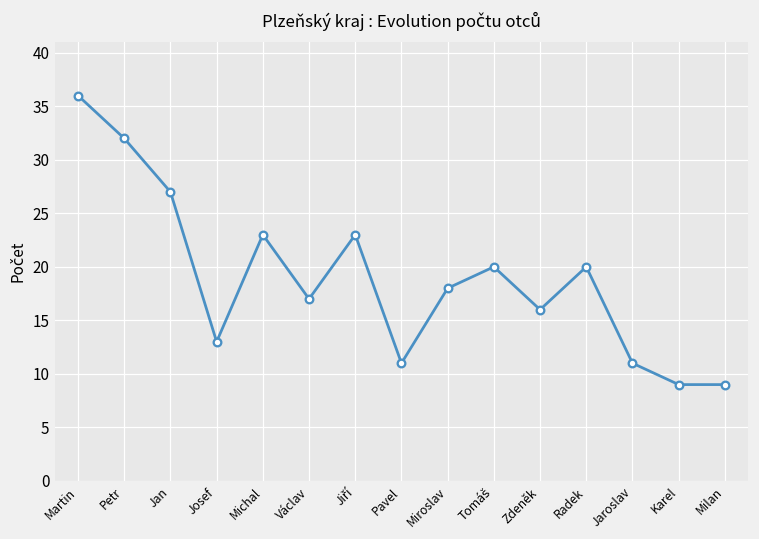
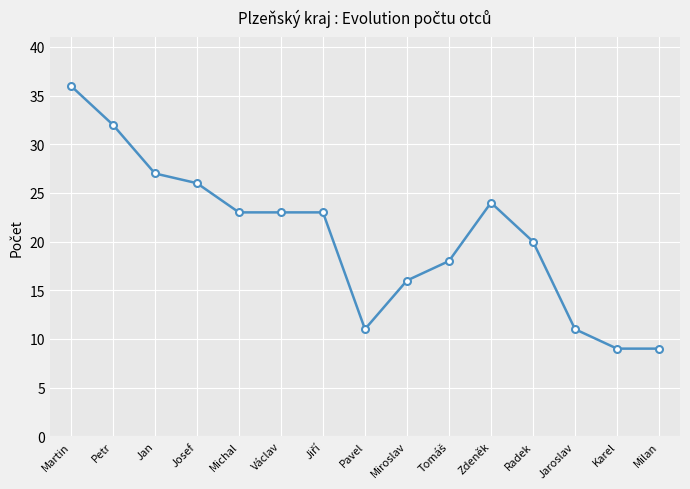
  {
    "Martin": 36,
    "Petr": 32,
    "Jan": 27,
-   "Josef": 13,
+   "Josef": 26,
    "Michal": 23,
-   "Václav": 17,
+   "Václav": 23,
    "Jiří": 23,
    "Pavel": 11,
-   "Miroslav": 18,
-   "Tomáš": 20,
-   "Zdeněk": 16,
+   "Miroslav": 16,
+   "Tomáš": 18,
+   "Zdeněk": 24,
    "Radek": 20,
    "Jaroslav": 11,
    "Karel": 9,
    "Milan": 9
  }
